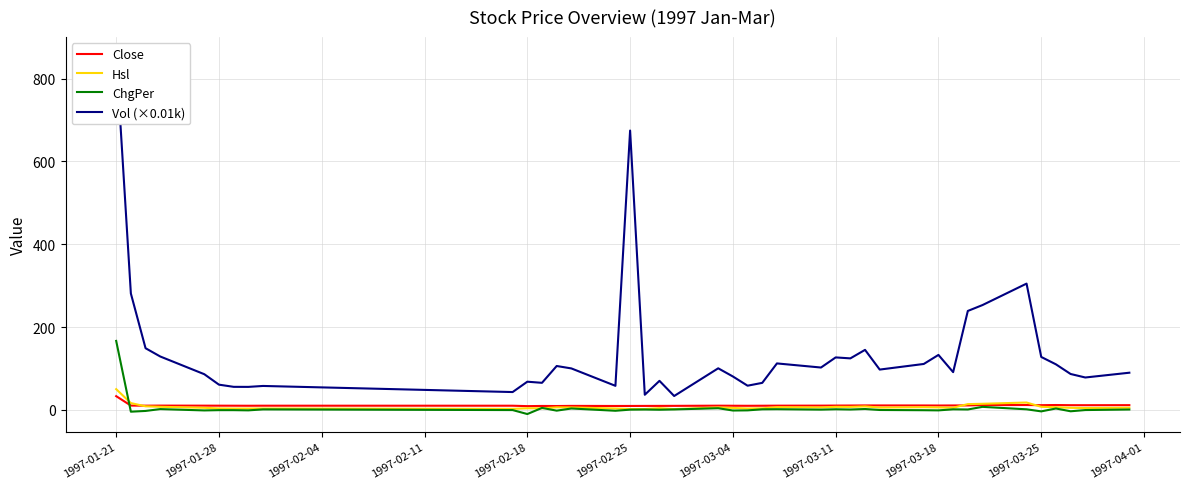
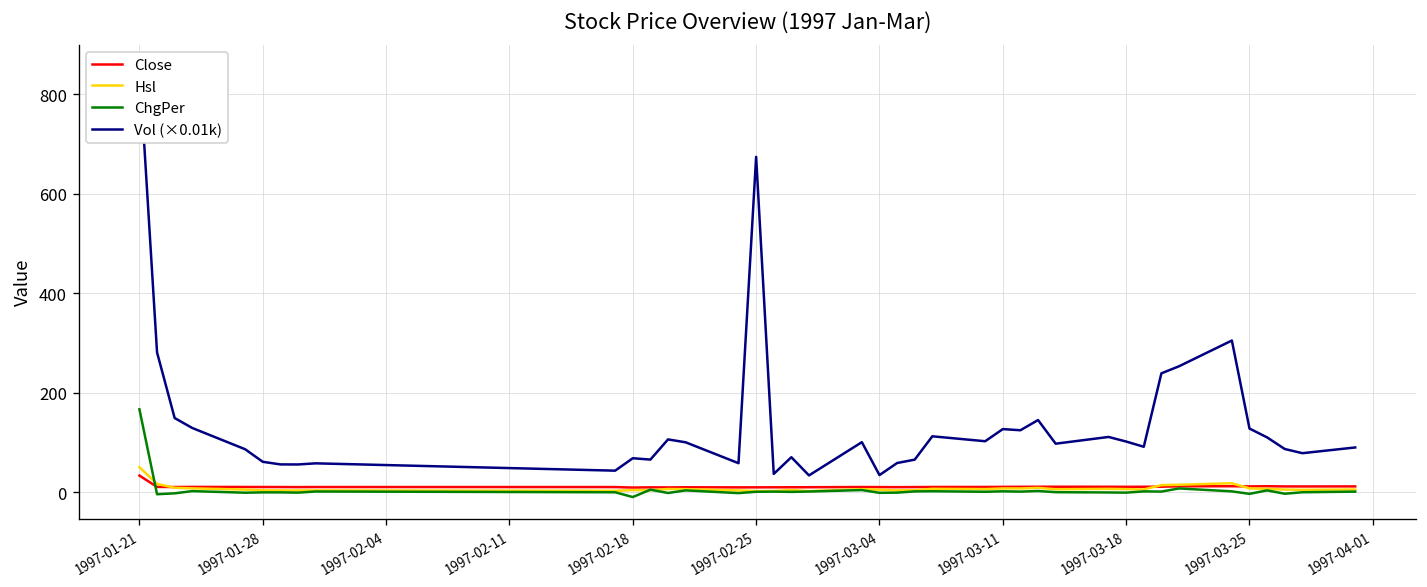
  {
    "Close": {
      "1997-01-21": 30,
      "1997-01-28": 10,
      "1997-02-25": 10
    },
    "Hsl": {
      "1997-01-21": 50
    },
    "ChgPer": {
      "1997-01-21": 170,
      "1997-02-18": -10,
      "1997-03-18": 0,
      "1997-03-25": 0
    },
    "Vol (×0.01k)": {
      "1997-01-28": 60,
      "1997-02-18": 70,
      "1997-02-25": 670,
-     "1997-03-04": 80,
+     "1997-03-04": 30,
      "1997-03-11": 130,
-     "1997-03-18": 130,
+     "1997-03-18": 100,
      "1997-03-25": 130
    }
  }
